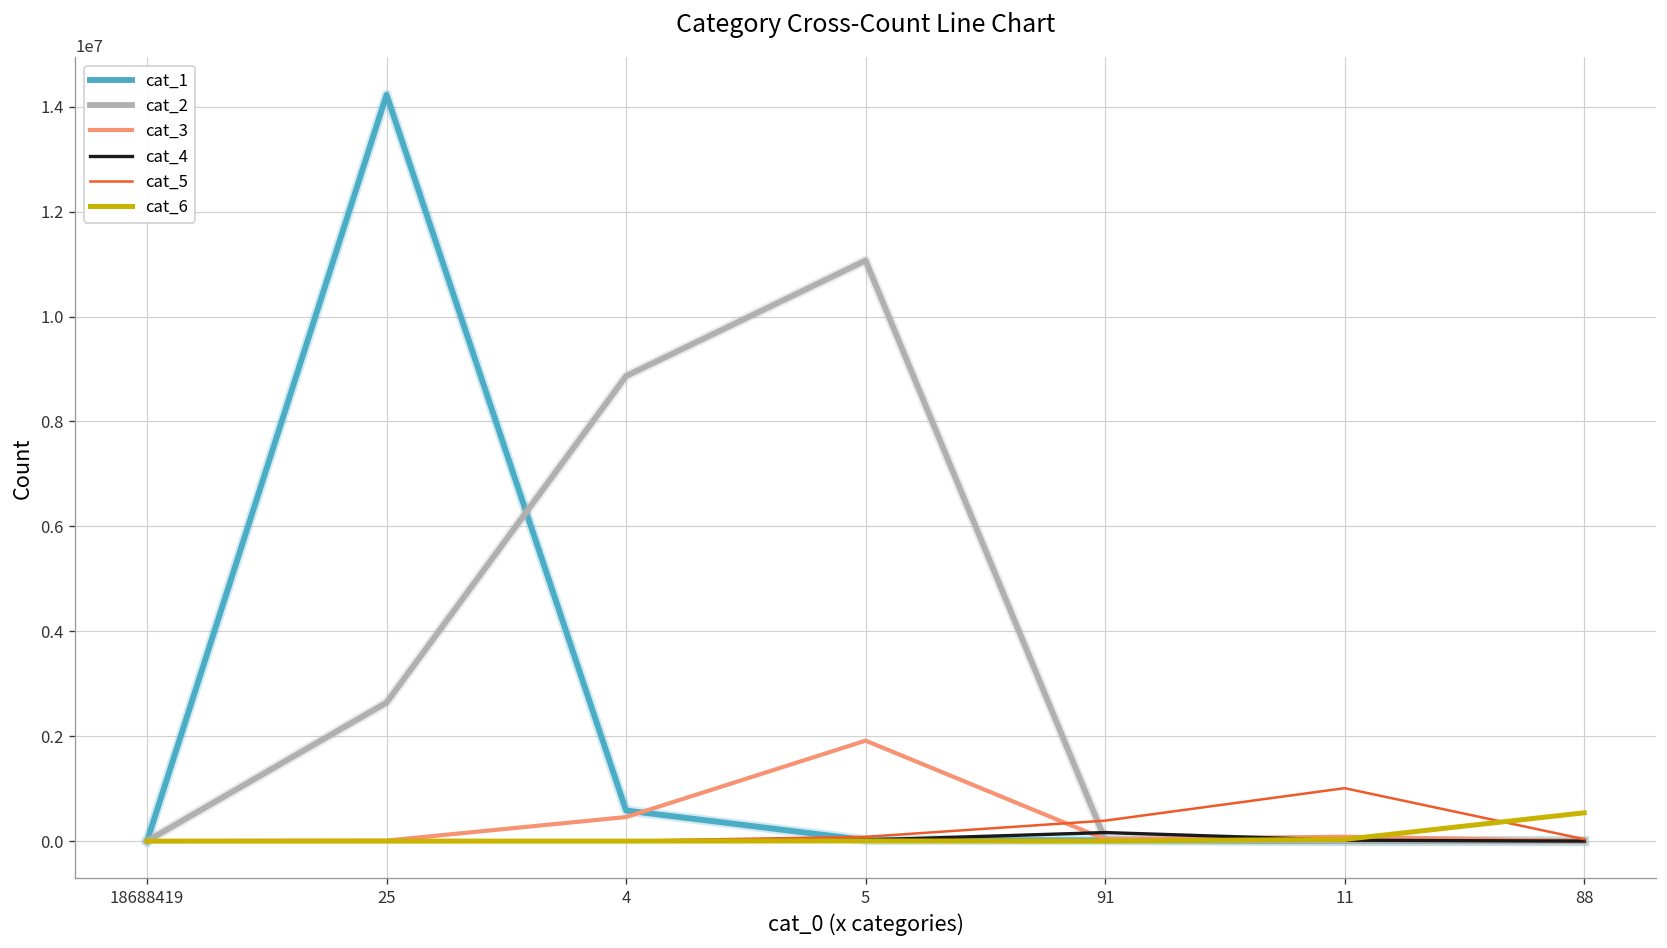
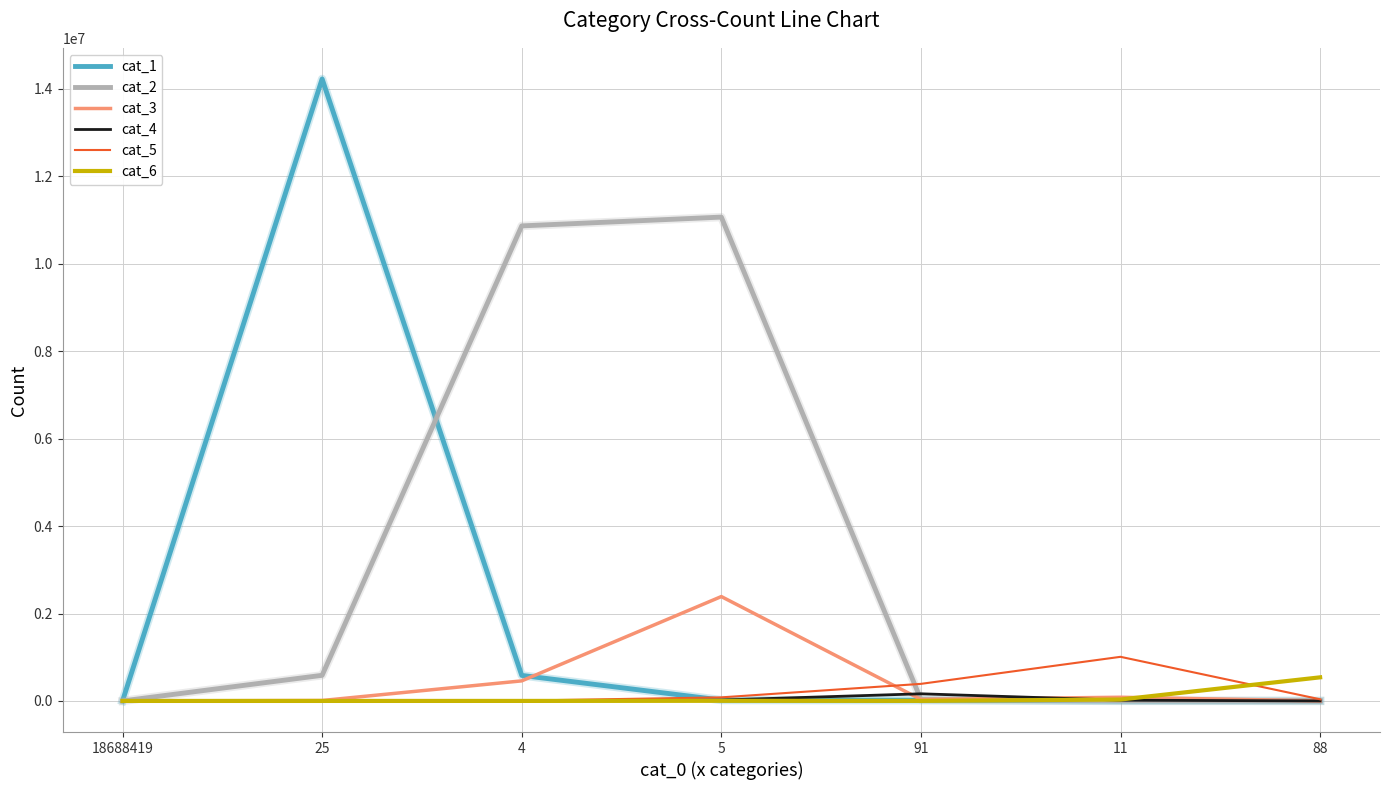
  {
    "cat_1": {
      "25": 14200000,
      "4": 600000
    },
    "cat_2": {
-     "25": 2600000,
-     "4": 8900000,
+     "25": 600000,
+     "4": 10900000,
      "5": 11100000
    },
    "cat_3": {
      "4": 500000,
-     "5": 1900000
+     "5": 2400000
    },
    "cat_4": {
      "91": 200000
    },
    "cat_5": {
      "5": 100000,
      "91": 400000,
      "11": 1000000
    },
    "cat_6": {
      "88": 500000
    }
  }
